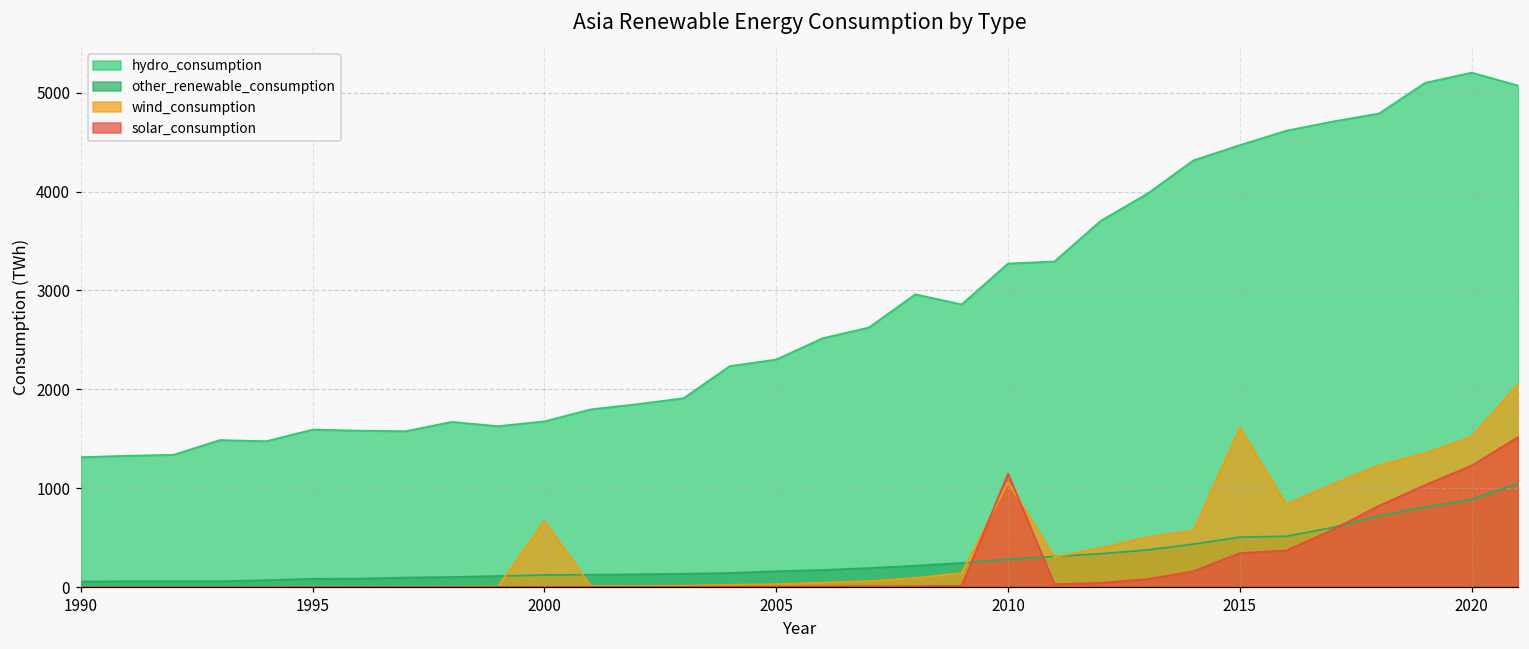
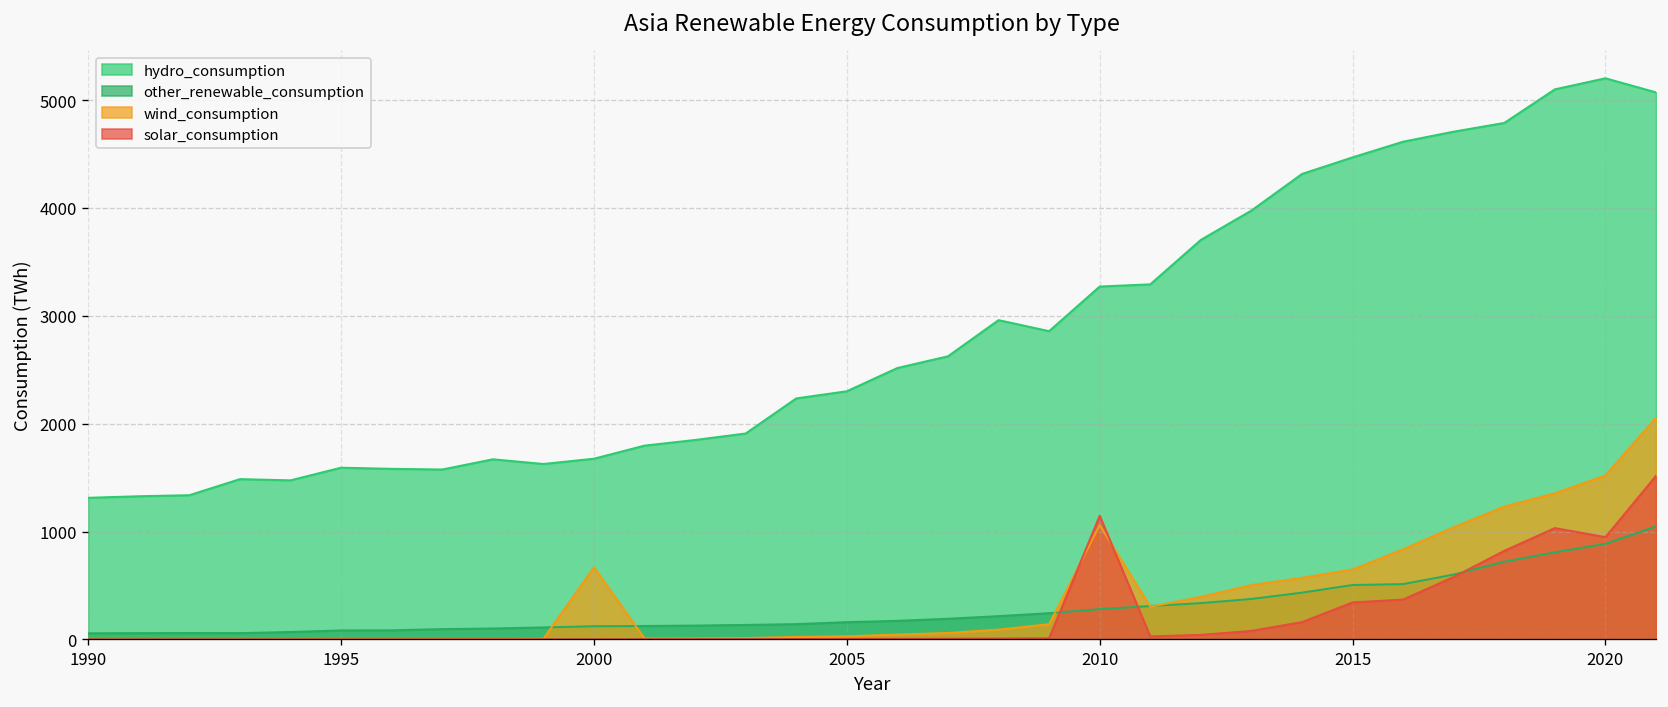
  {
    "wind_consumption": {
      "2000": 700,
      "2010": 1100,
-     "2015": 1600,
+     "2015": 600,
      "2020": 1500
    },
    "solar_consumption": {
      "2000": 0,
      "2010": 1100,
      "2015": 300,
-     "2020": 1200
+     "2020": 900
    }
  }
